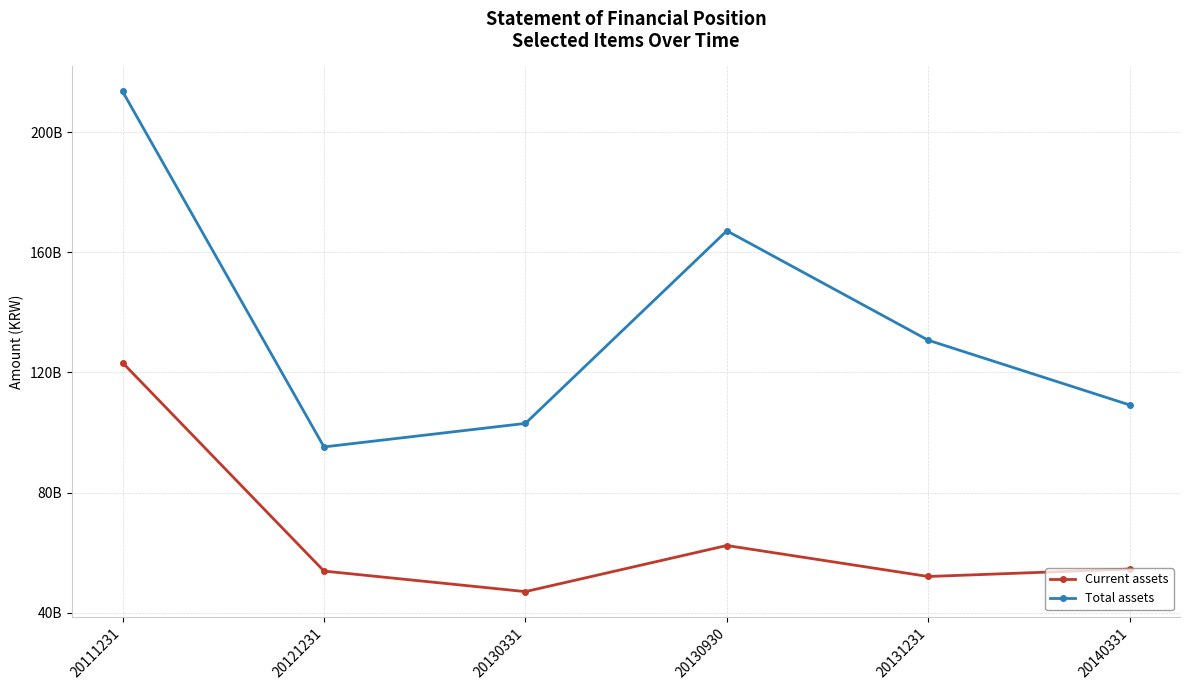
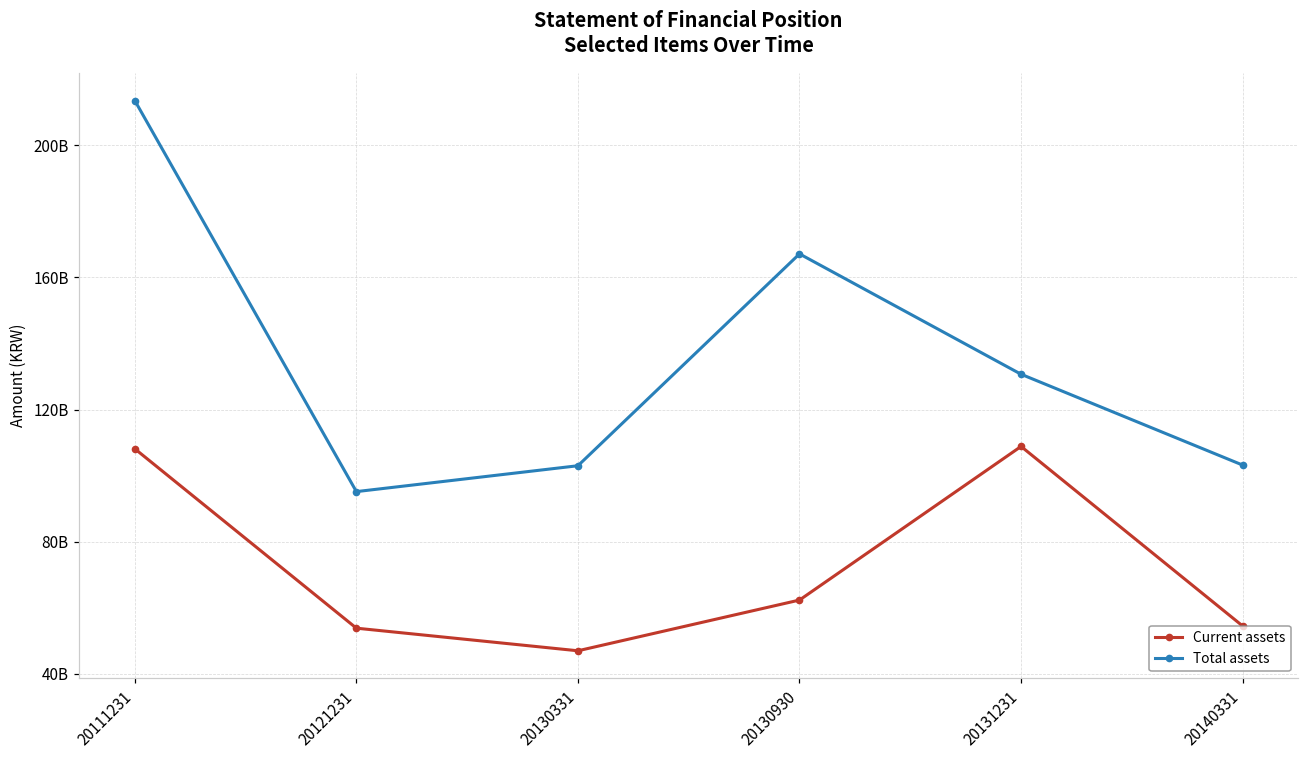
  {
    "Current assets": {
-     "20111231": 123000000000,
+     "20111231": 108000000000,
      "20121231": 54000000000,
      "20130331": 47000000000,
      "20130930": 62000000000,
-     "20131231": 52000000000
+     "20131231": 109000000000
    },
    "Total assets": {
      "20111231": 214000000000,
      "20121231": 95000000000,
      "20130331": 103000000000,
      "20130930": 167000000000,
      "20131231": 131000000000,
-     "20140331": 109000000000
+     "20140331": 103000000000
    }
  }
